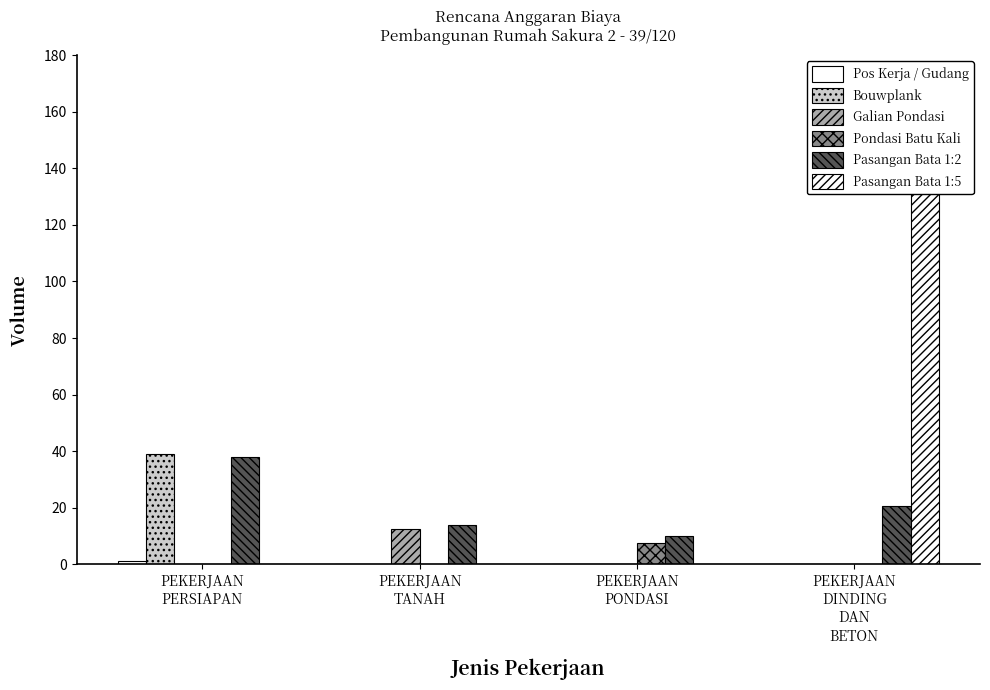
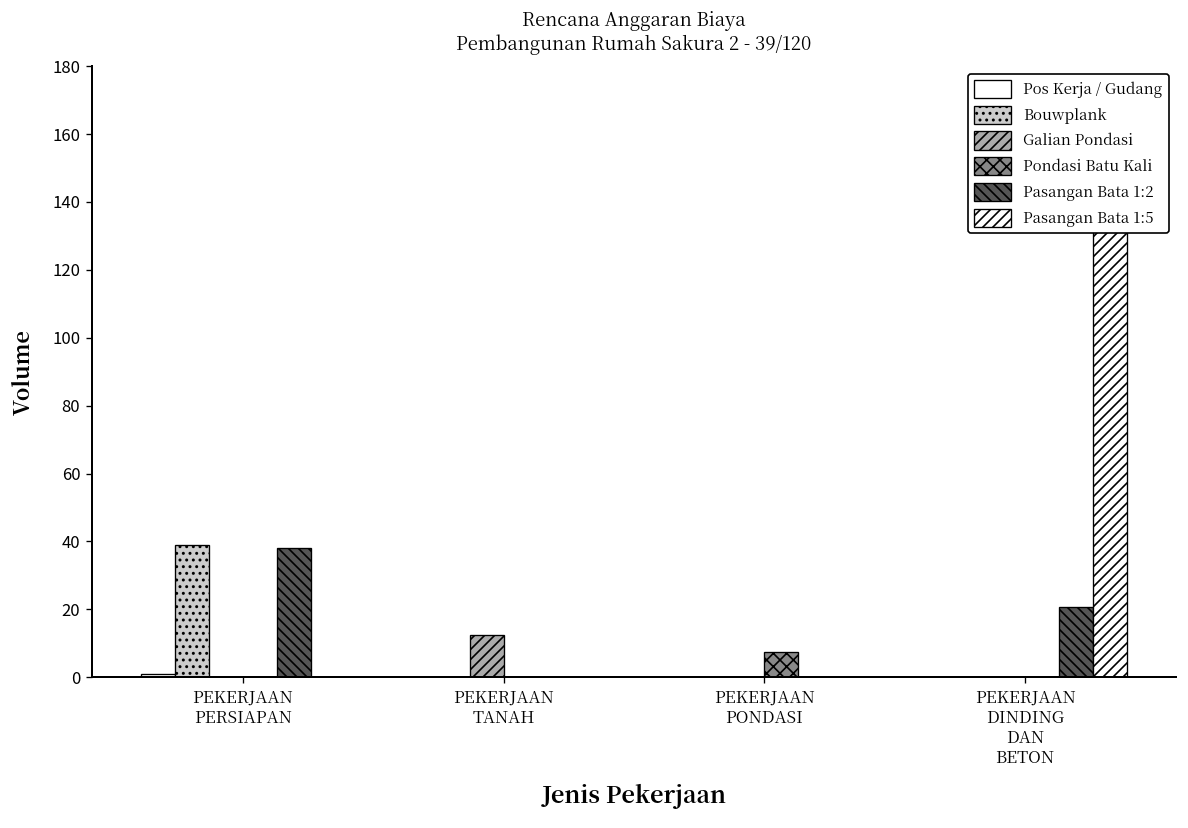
  {
    "Pasangan Bata 1:2": {
      "PEKERJAAN PERSIAPAN": 38,
-     "PEKERJAAN TANAH": 14,
-     "PEKERJAAN PONDASI": 10,
+     "PEKERJAAN TANAH": 0,
+     "PEKERJAAN PONDASI": 0,
      "PEKERJAAN DINDING DAN BETON": 21
    }
  }
